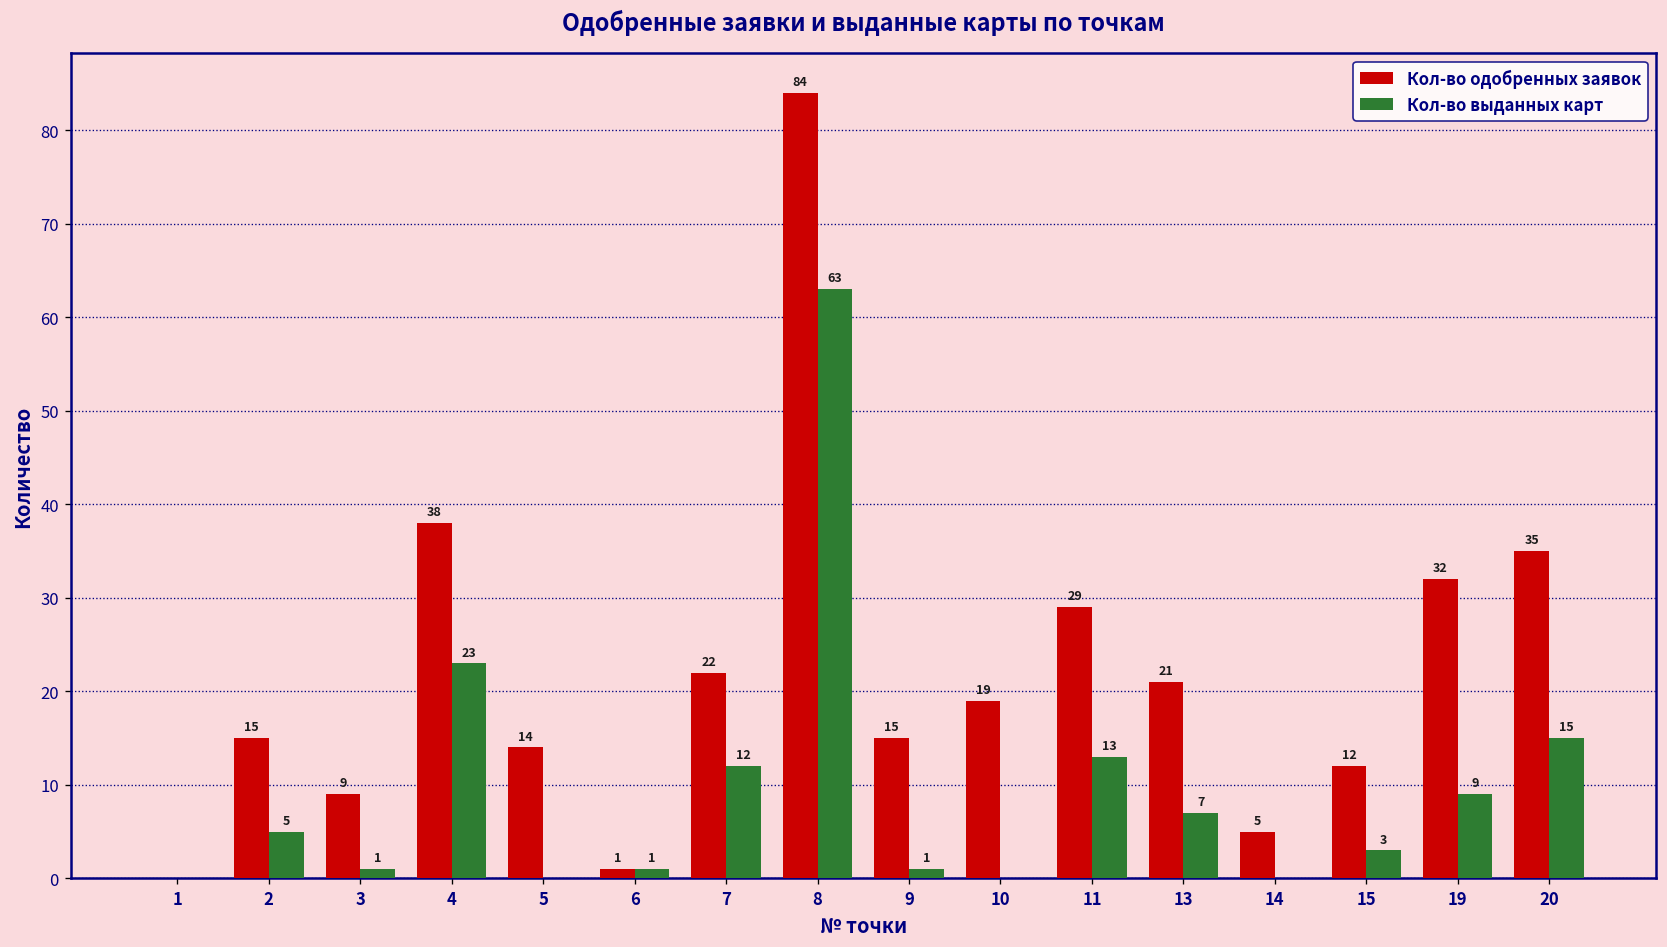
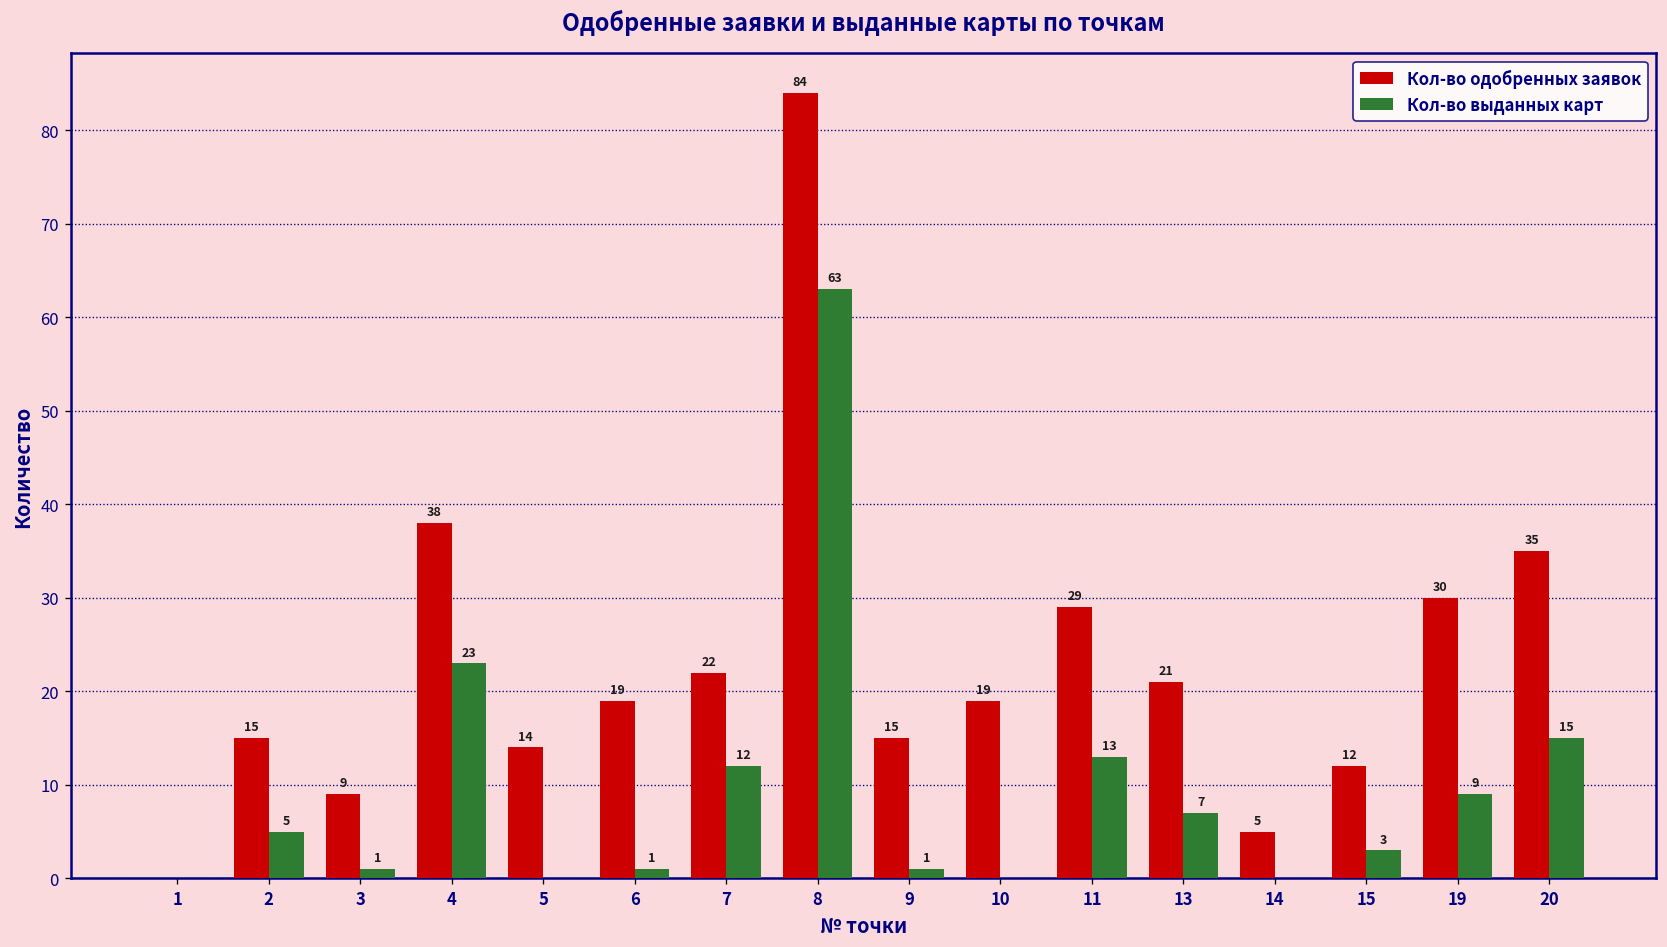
  {
    "Кол-во одобренных заявок": {
      "2": 15,
      "3": 9,
      "4": 38,
      "5": 14,
-     "6": 1,
+     "6": 19,
      "7": 22,
      "8": 84,
      "9": 15,
      "10": 19,
      "11": 29,
      "13": 21,
      "14": 5,
      "15": 12,
-     "19": 32,
+     "19": 30,
      "20": 35
    },
    "Кол-во выданных карт": {
      "2": 5,
      "3": 1,
      "4": 23,
      "6": 1,
      "7": 12,
      "8": 63,
      "9": 1,
      "11": 13,
      "13": 7,
      "15": 3,
      "19": 9,
      "20": 15
    }
  }
